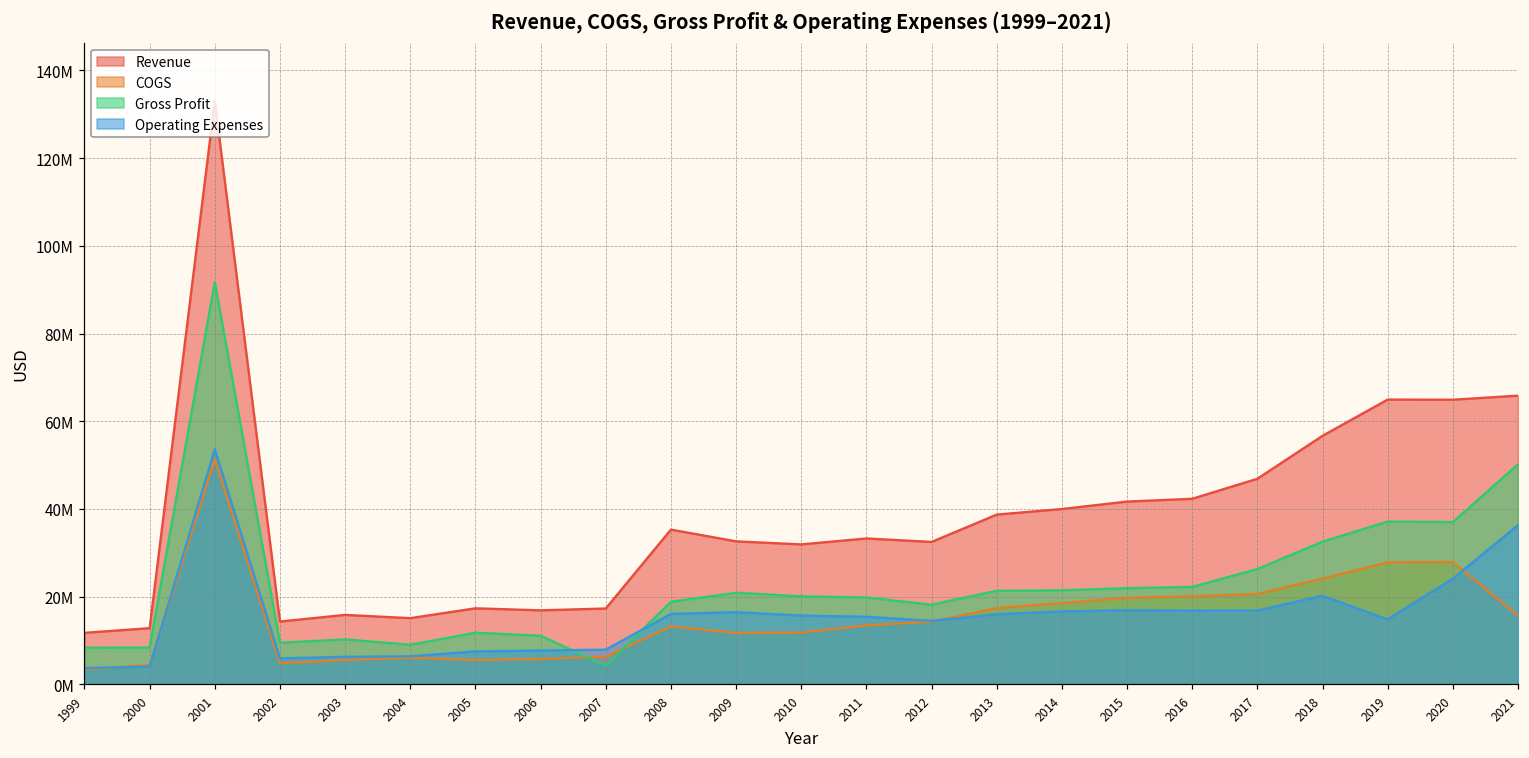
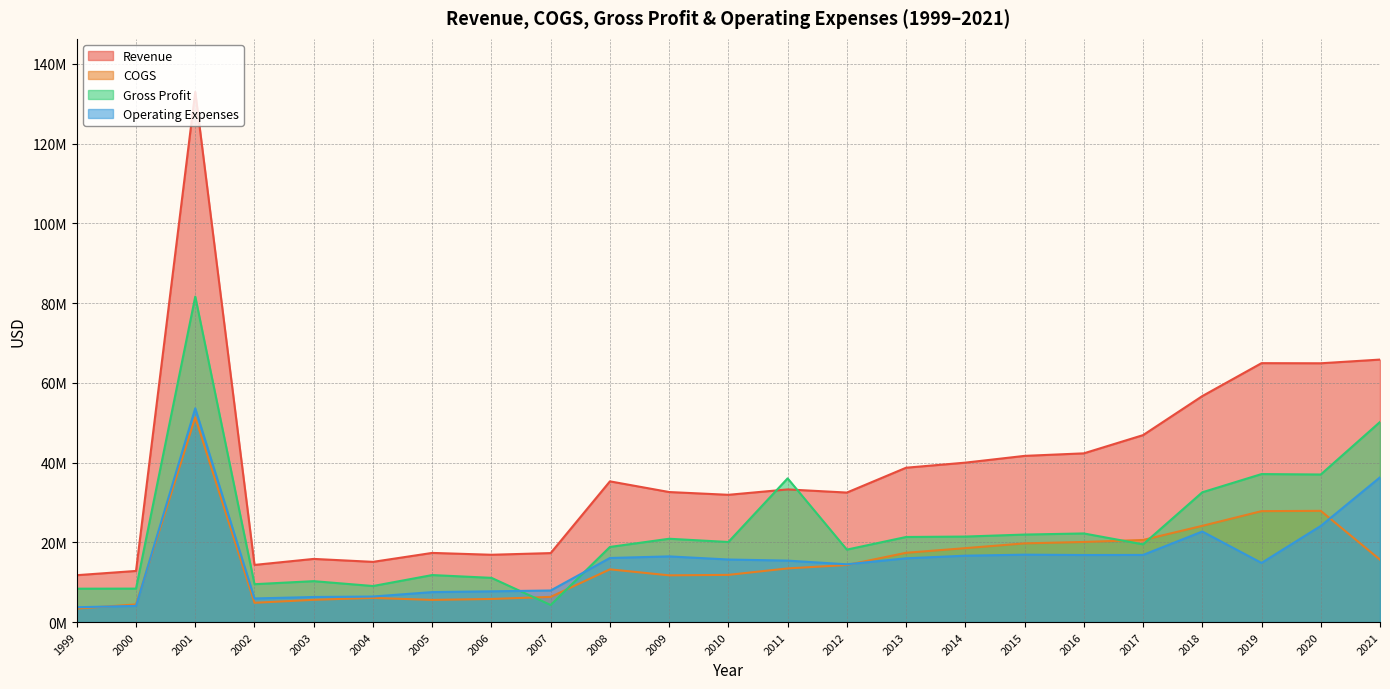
  {
    "Gross Profit": {
      "1999": 8000000,
      "2000": 8000000,
-     "2001": 92000000,
+     "2001": 82000000,
      "2002": 10000000,
      "2003": 10000000,
      "2004": 9000000,
      "2005": 12000000,
      "2006": 11000000,
      "2007": 4000000,
      "2008": 19000000,
      "2009": 21000000,
      "2010": 20000000,
-     "2011": 20000000,
+     "2011": 36000000,
      "2012": 18000000,
      "2013": 21000000,
      "2014": 21000000,
      "2015": 22000000,
      "2016": 22000000,
-     "2017": 26000000,
+     "2017": 19000000,
      "2018": 33000000,
      "2019": 37000000,
      "2020": 37000000,
      "2021": 50000000
    },
    "Operating Expenses": {
      "2001": 54000000,
      "2002": 6000000,
      "2003": 6000000,
      "2005": 8000000,
      "2006": 8000000,
      "2007": 8000000,
      "2008": 16000000,
      "2009": 16000000,
      "2010": 16000000,
      "2011": 15000000,
      "2013": 16000000,
      "2014": 17000000,
      "2015": 17000000,
      "2016": 17000000,
      "2017": 17000000,
-     "2018": 20000000,
+     "2018": 23000000,
      "2019": 15000000,
      "2020": 24000000,
      "2021": 36000000
    }
  }
